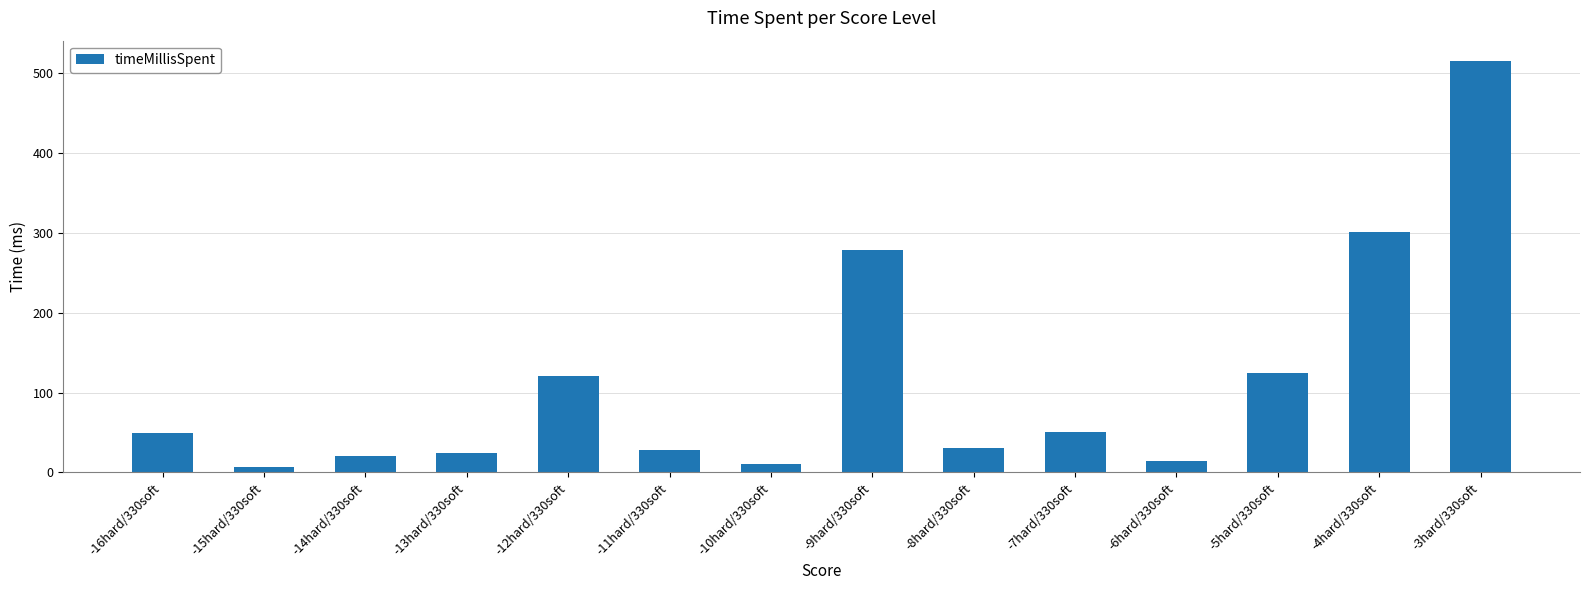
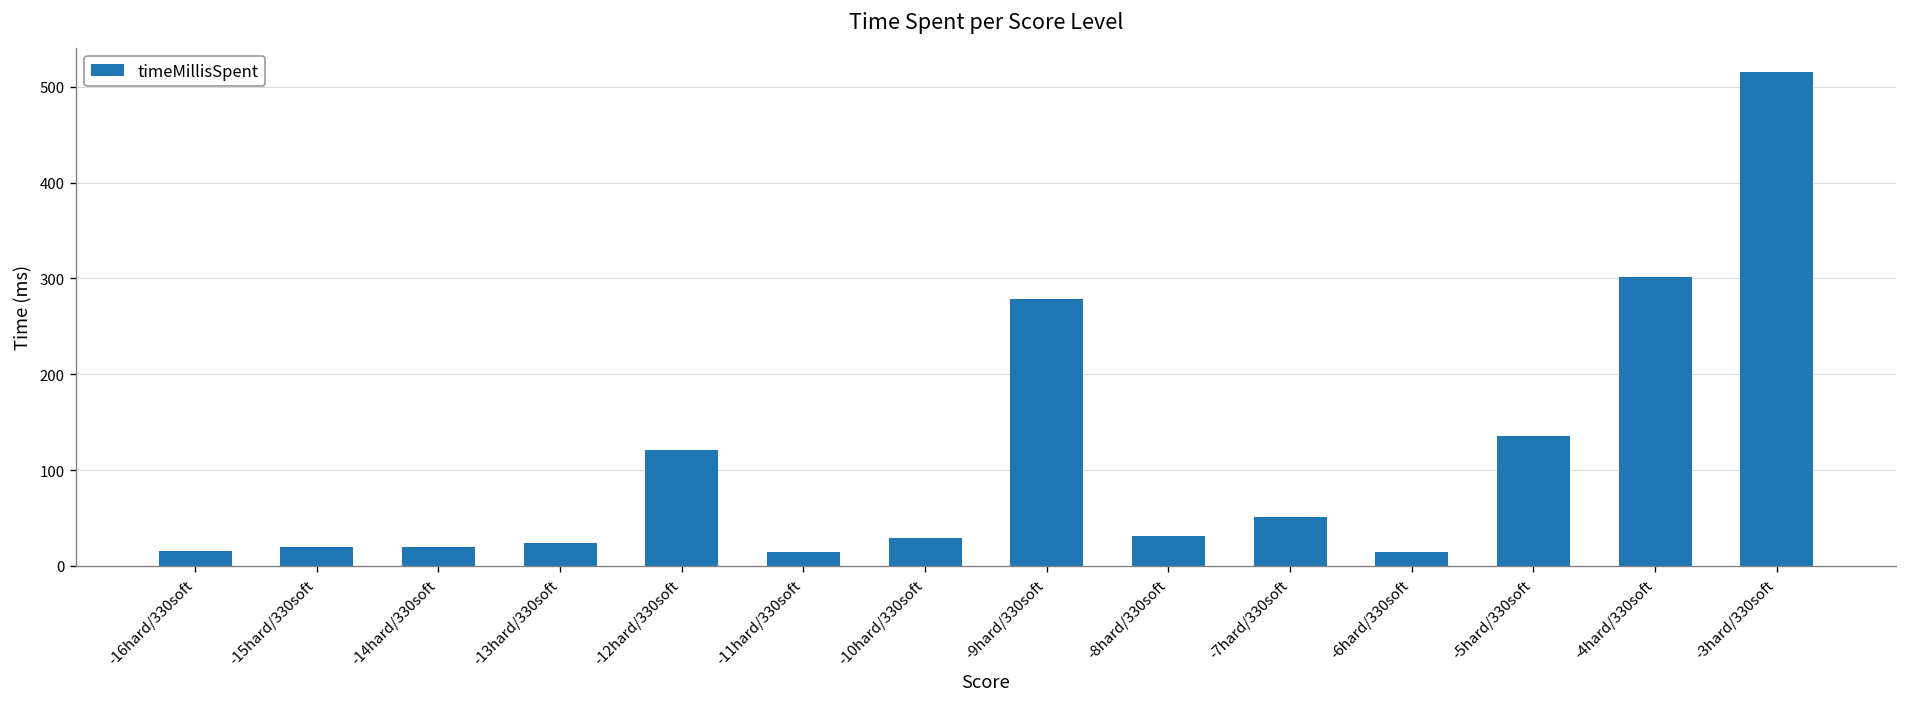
  {
-   "-16hard/330soft": 50,
-   "-15hard/330soft": 10,
+   "-16hard/330soft": 20,
+   "-15hard/330soft": 20,
    "-14hard/330soft": 20,
    "-13hard/330soft": 20,
    "-12hard/330soft": 120,
-   "-11hard/330soft": 30,
-   "-10hard/330soft": 10,
+   "-11hard/330soft": 10,
+   "-10hard/330soft": 30,
    "-9hard/330soft": 280,
    "-8hard/330soft": 30,
    "-7hard/330soft": 50,
    "-6hard/330soft": 10,
-   "-5hard/330soft": 130,
+   "-5hard/330soft": 140,
    "-4hard/330soft": 300,
    "-3hard/330soft": 520
  }
